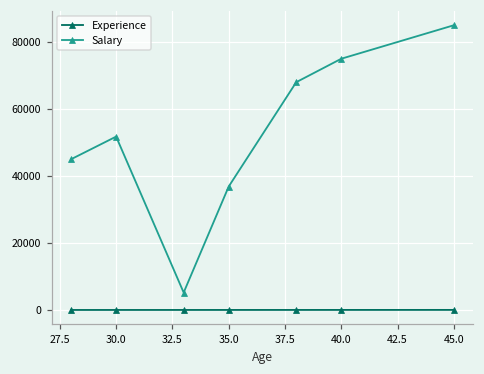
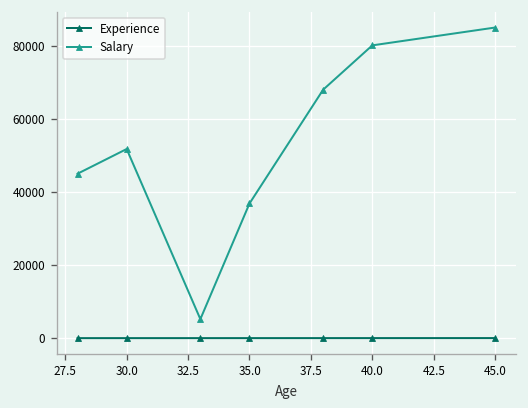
  {
    "Experience": {
      "30.0": 0,
      "35.0": 0,
      "40.0": 0,
      "45.0": 0
    },
    "Salary": {
      "30.0": 52000,
      "35.0": 37000,
-     "40.0": 75000,
+     "40.0": 80000,
      "45.0": 85000
    }
  }
